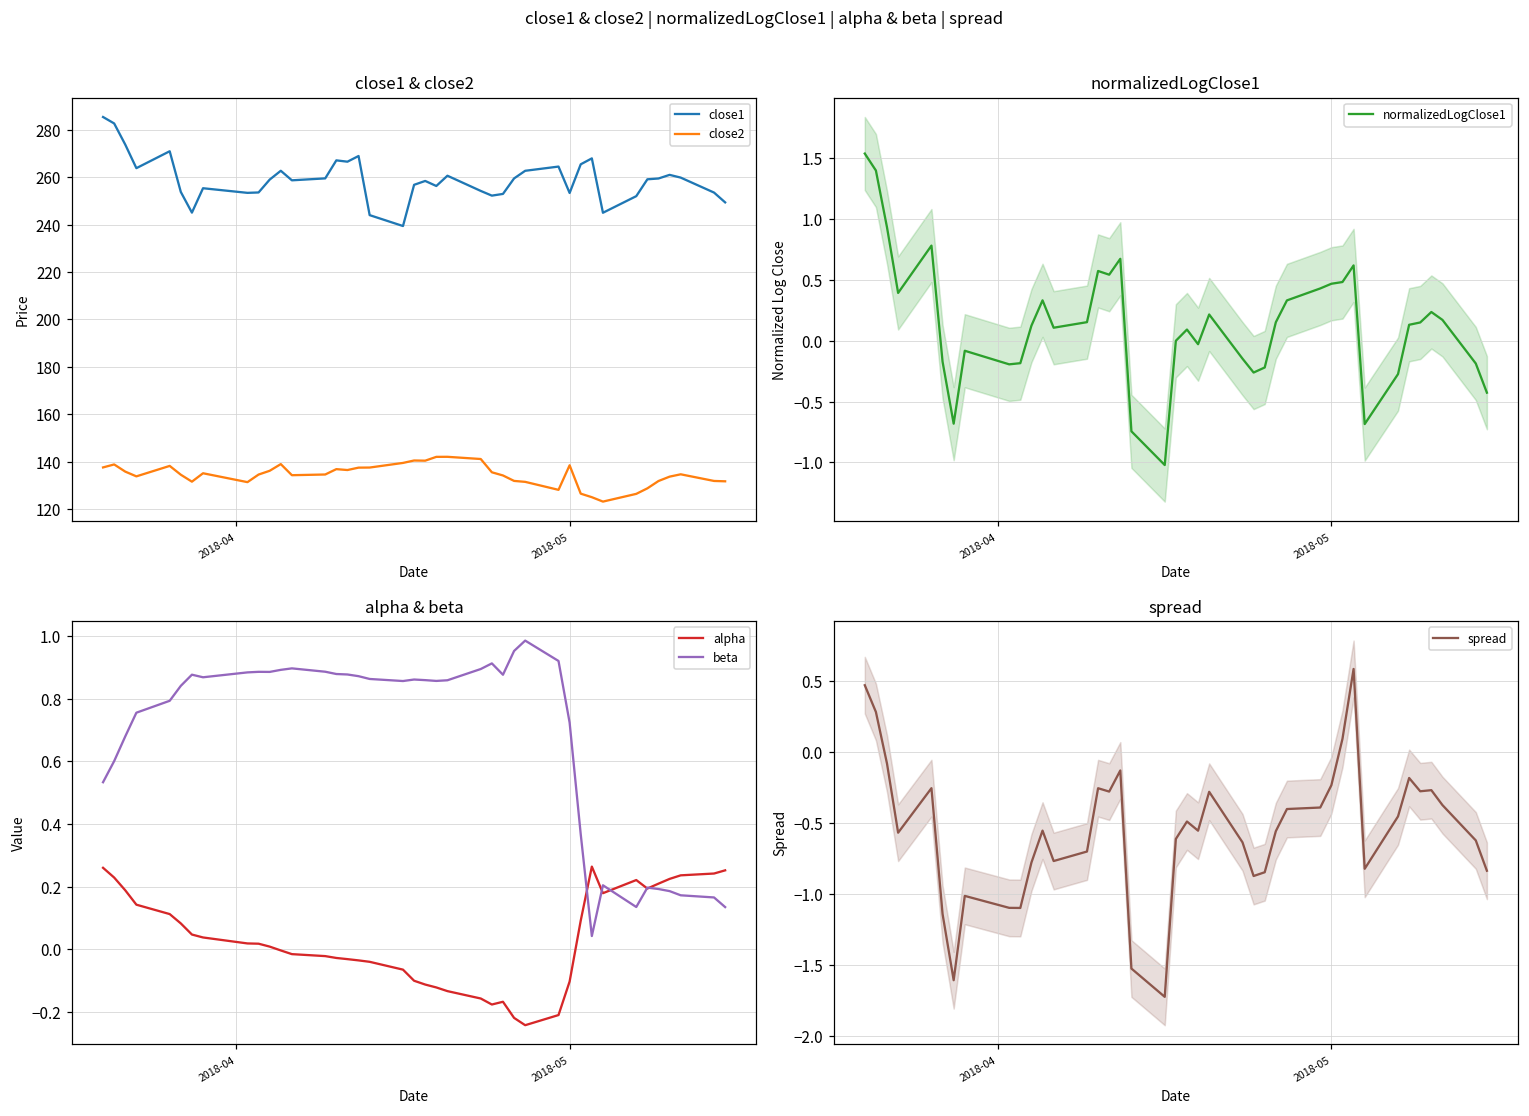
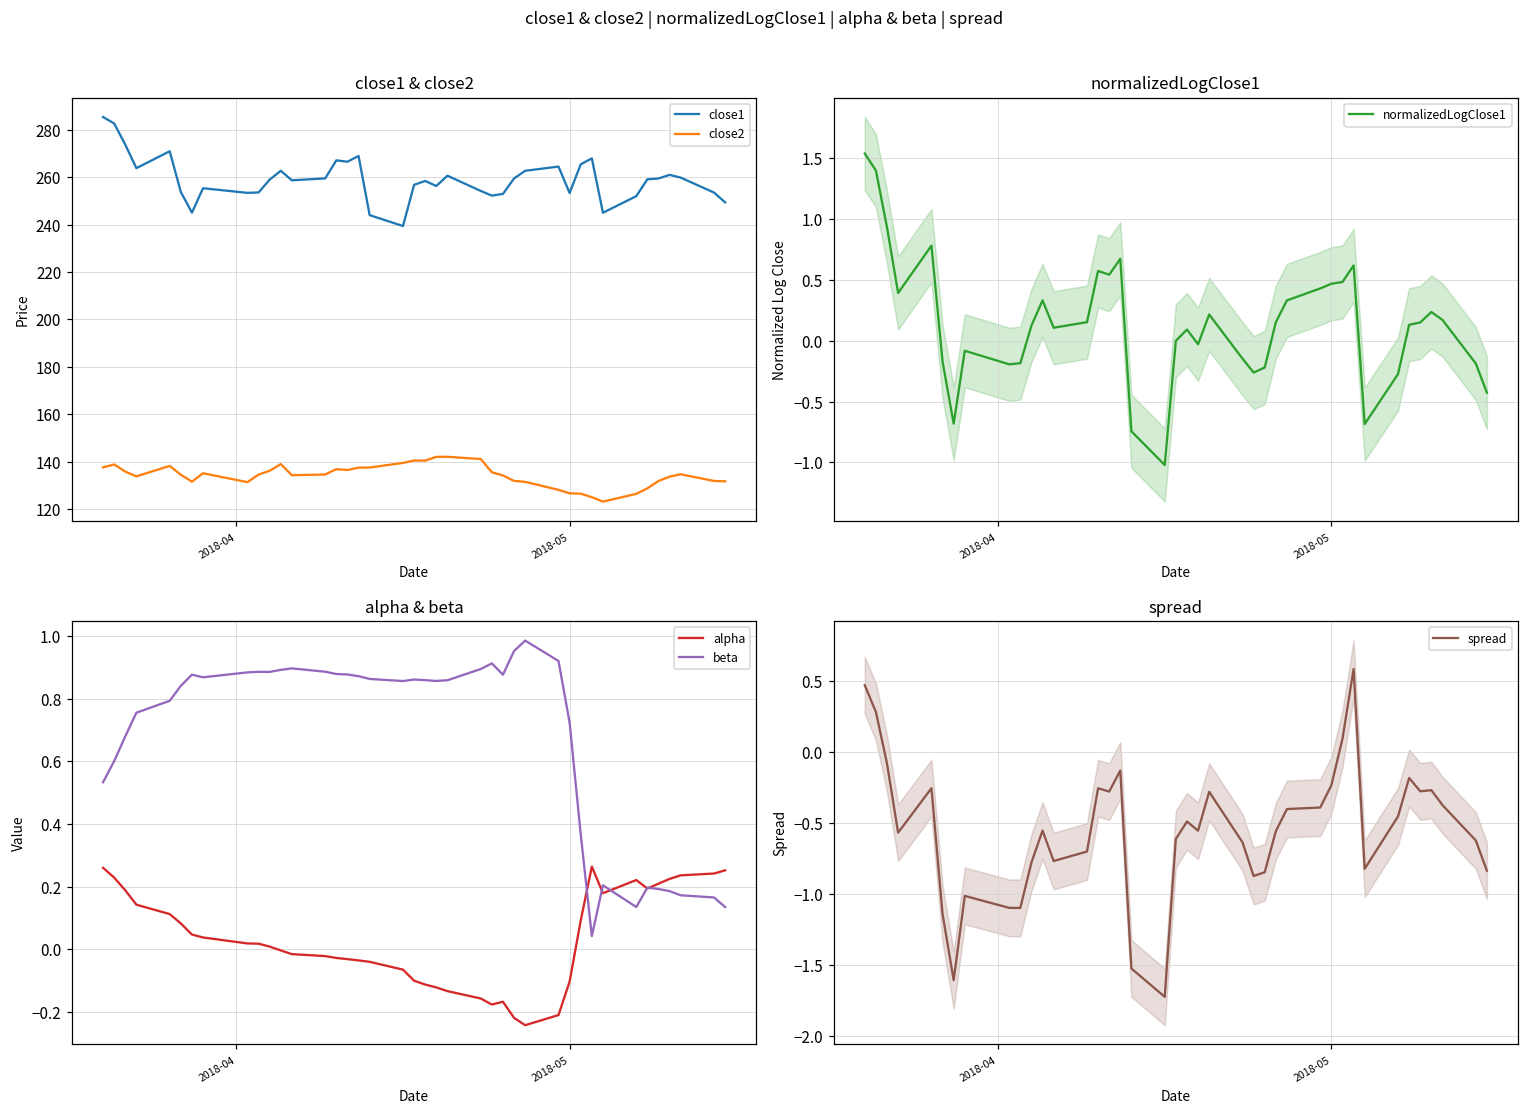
  {
    "close1 & close2": {
      "close1": {
        "2018-05": 253
      },
      "close2": {
-       "2018-05": 138
+       "2018-05": 127
      }
    },
    "alpha & beta": {
      "alpha": {
        "2018-05": -0.10
      },
      "beta": {
        "2018-05": 0.72
      }
    }
  }
